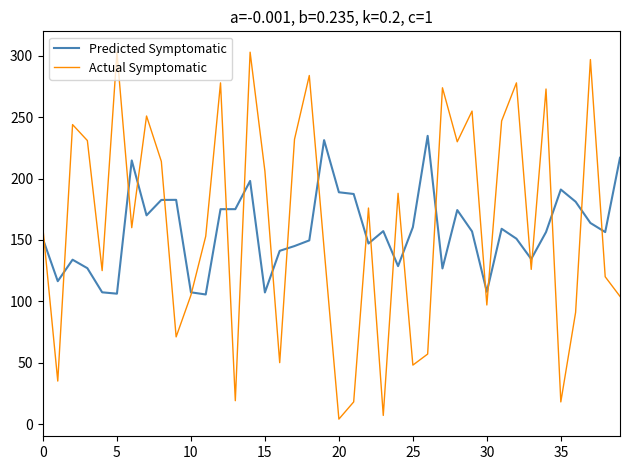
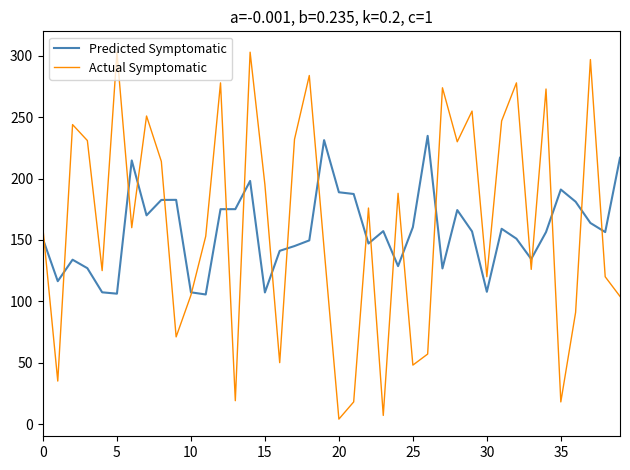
  {
    "Predicted Symptomatic": {
      "0": 151,
      "5": 106,
      "10": 107,
      "15": 107,
      "20": 189,
      "25": 160,
      "30": 108,
      "35": 191
    },
    "Actual Symptomatic": {
      "0": 159,
      "10": 105,
-     "15": 206,
+     "15": 195,
      "20": 4,
      "25": 48,
-     "30": 97,
+     "30": 120,
      "35": 18
    }
  }
